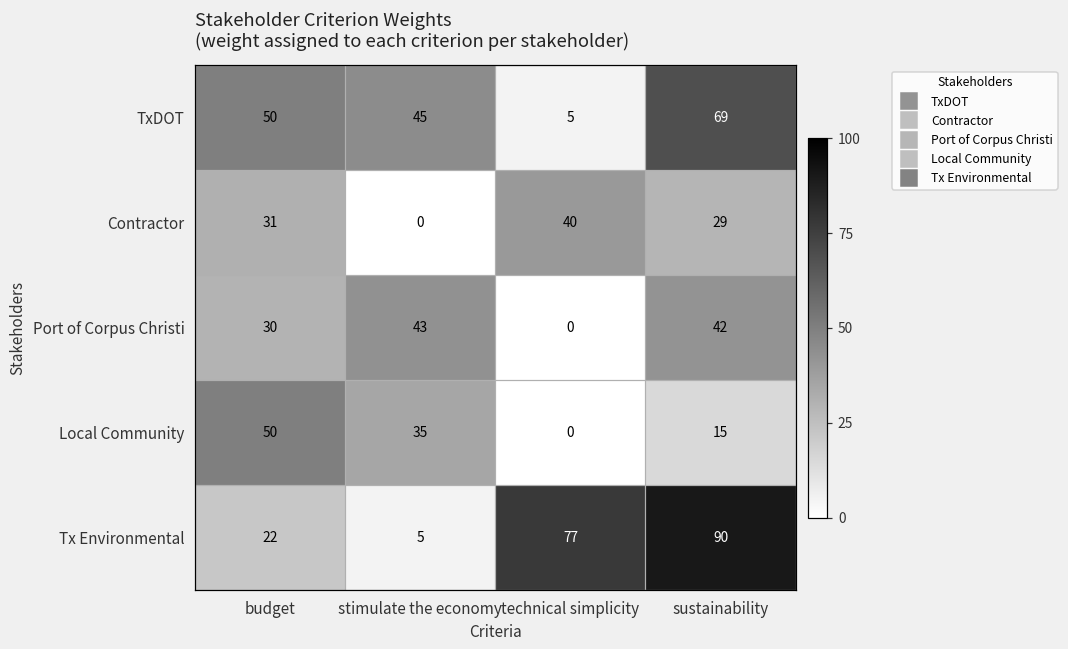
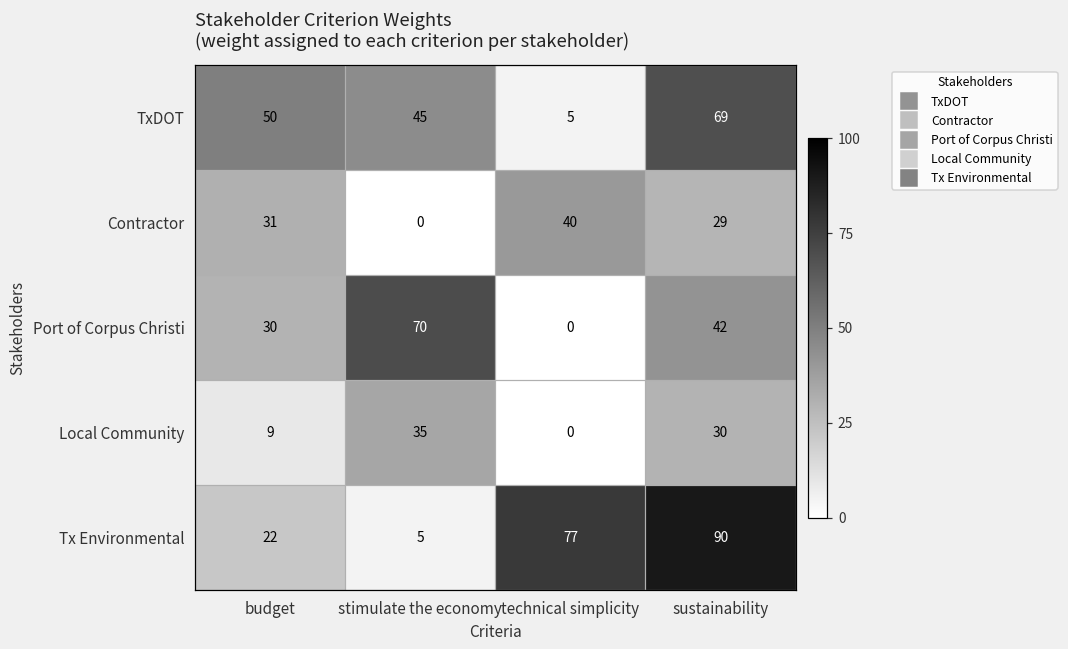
  {
    "TxDOT": {
      "budget": 50,
      "stimulate the economy": 45,
      "technical simplicity": 5,
      "sustainability": 69
    },
    "Contractor": {
      "budget": 31,
      "stimulate the economy": 0,
      "technical simplicity": 40,
      "sustainability": 29
    },
    "Port of Corpus Christi": {
      "budget": 30,
-     "stimulate the economy": 43,
+     "stimulate the economy": 70,
      "technical simplicity": 0,
      "sustainability": 42
    },
    "Local Community": {
-     "budget": 50,
+     "budget": 9,
      "stimulate the economy": 35,
      "technical simplicity": 0,
-     "sustainability": 15
+     "sustainability": 30
    },
    "Tx Environmental": {
      "budget": 22,
      "stimulate the economy": 5,
      "technical simplicity": 77,
      "sustainability": 90
    }
  }
